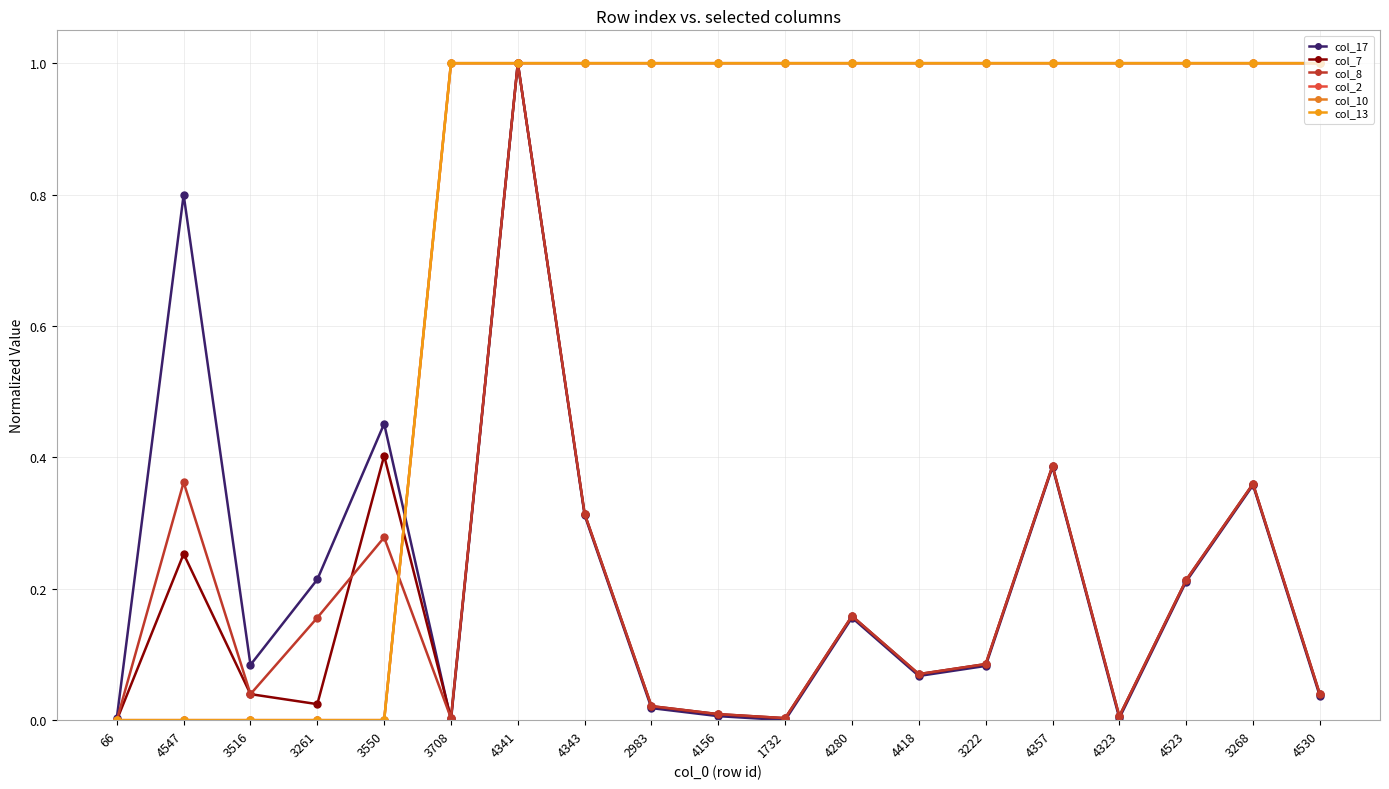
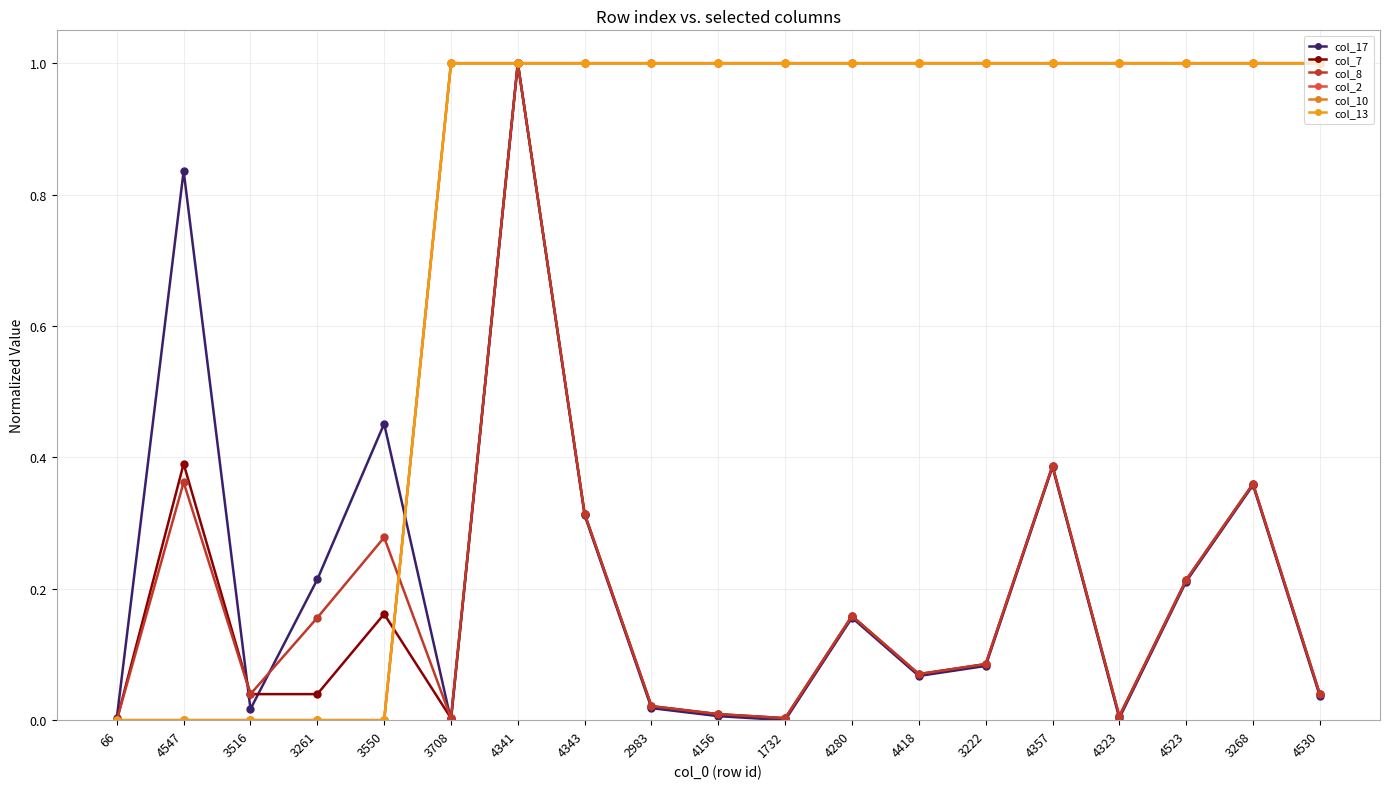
  {
    "col_17": {
-     "4547": 0.80,
-     "3516": 0.08,
+     "4547": 0.84,
+     "3516": 0.02,
      "3261": 0.21,
      "3550": 0.45
    },
    "col_7": {
-     "4547": 0.25,
-     "3261": 0.02,
-     "3550": 0.40
+     "4547": 0.39,
+     "3261": 0.04,
+     "3550": 0.16
    },
    "col_8": {
      "4547": 0.36,
      "3261": 0.16,
      "3550": 0.28
    },
    "col_13": {
      "4547": 0.00,
      "3516": 0.00,
      "3261": 0.00,
      "3550": 0.00,
      "3708": 1.00,
      "4343": 1.00,
      "2983": 1.00,
      "4156": 1.00,
      "1732": 1.00,
      "4280": 1.00,
      "4418": 1.00,
      "3222": 1.00,
      "4357": 1.00,
      "4323": 1.00,
      "4523": 1.00,
      "3268": 1.00
    }
  }
